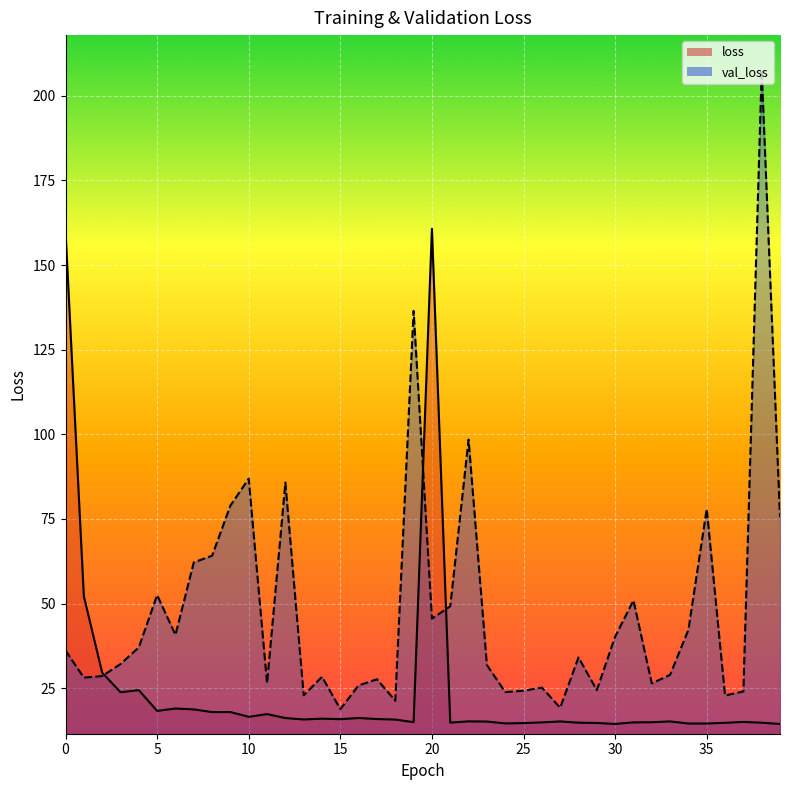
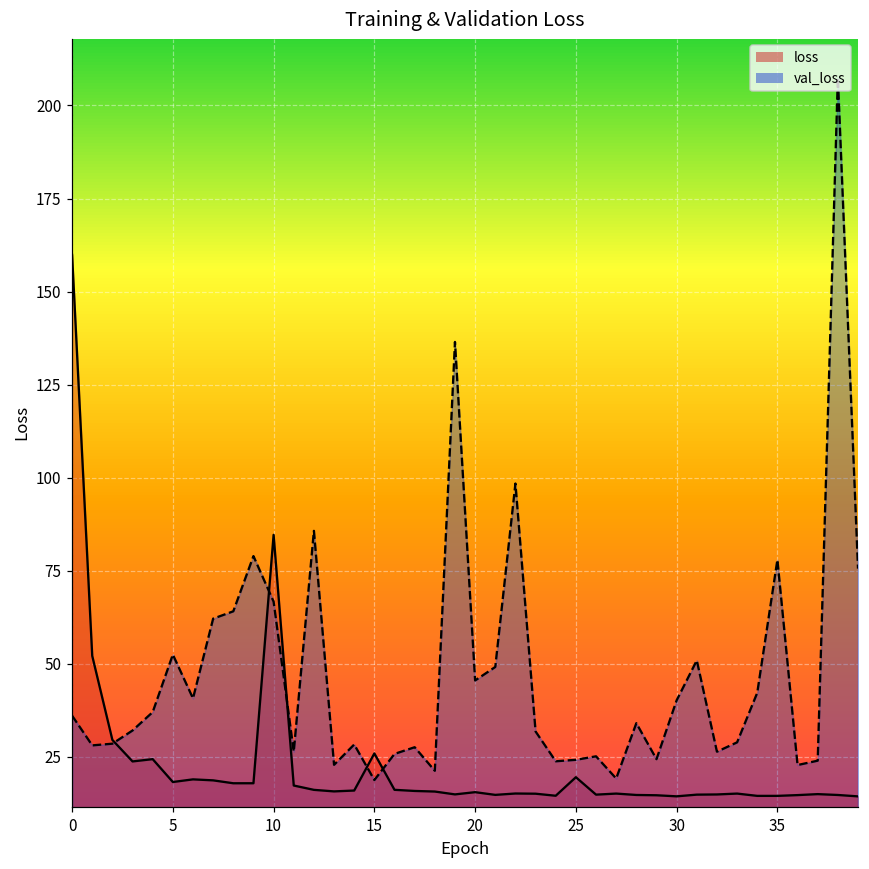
  {
    "loss": {
      "0": 160,
      "5": 18,
-     "10": 17,
-     "15": 16,
-     "20": 161,
-     "25": 15,
+     "10": 85,
+     "15": 26,
+     "20": 16,
+     "25": 20,
      "30": 14,
      "35": 15
    },
    "val_loss": {
      "0": 36,
      "5": 53,
-     "10": 87,
+     "10": 67,
      "15": 19,
      "20": 46,
      "25": 24,
      "30": 40,
      "35": 78
    }
  }
